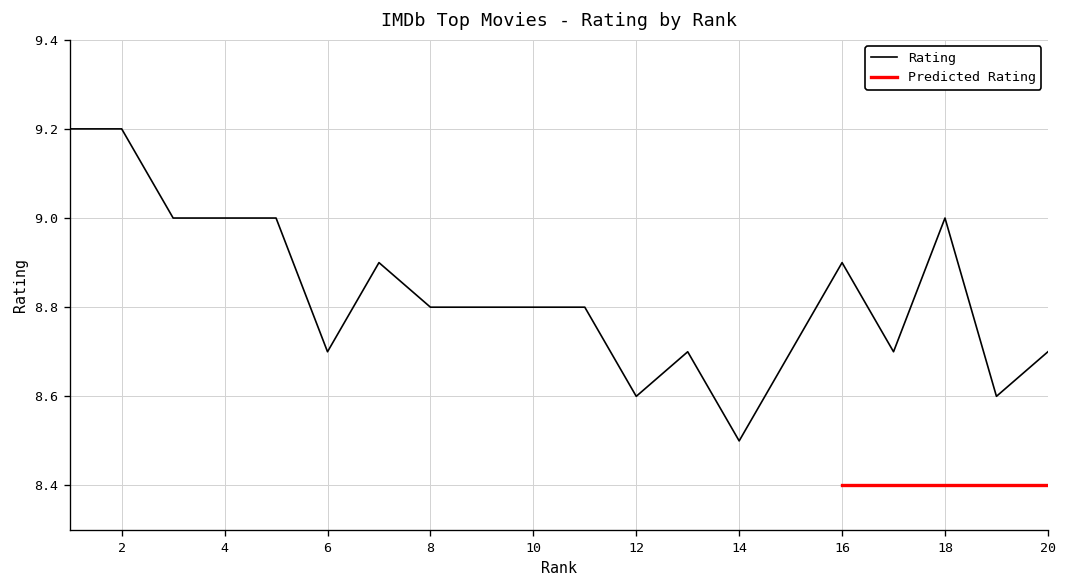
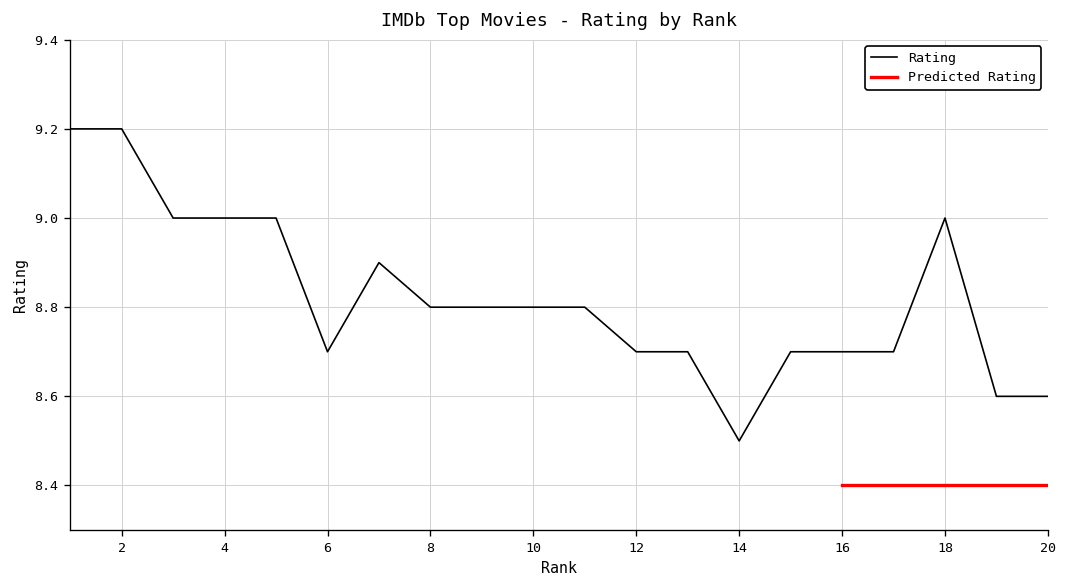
  {
    "Rating": {
      "2": 9.2,
      "4": 9.0,
      "6": 8.7,
      "8": 8.8,
      "10": 8.8,
-     "12": 8.6,
+     "12": 8.7,
      "14": 8.5,
-     "16": 8.9,
+     "16": 8.7,
      "18": 9.0,
-     "20": 8.7
+     "20": 8.6
    },
    "Predicted Rating": {
      "16": 8.4,
      "18": 8.4,
      "20": 8.4
    }
  }
